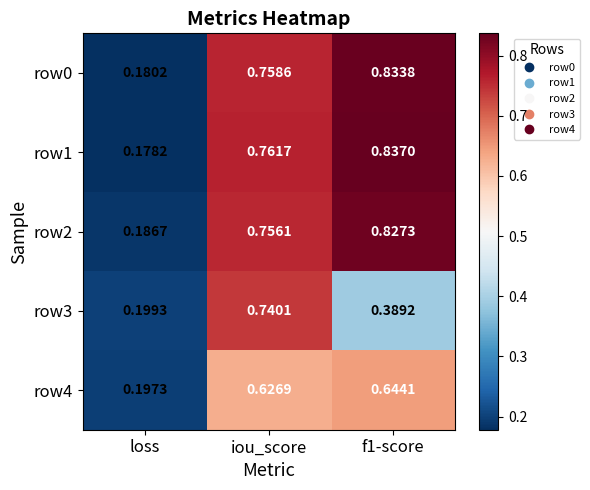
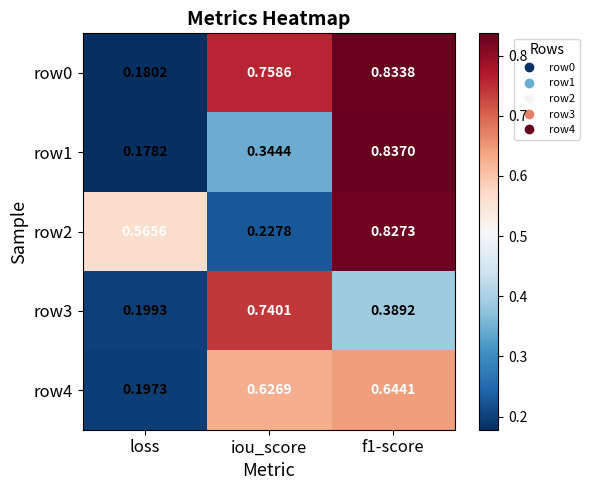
  {
    "row0": {
      "loss": 0.1802,
      "iou_score": 0.7586,
      "f1-score": 0.8338
    },
    "row1": {
      "loss": 0.1782,
-     "iou_score": 0.7617,
+     "iou_score": 0.3444,
      "f1-score": 0.8370
    },
    "row2": {
-     "loss": 0.1867,
-     "iou_score": 0.7561,
+     "loss": 0.5656,
+     "iou_score": 0.2278,
      "f1-score": 0.8273
    },
    "row3": {
      "loss": 0.1993,
      "iou_score": 0.7401,
      "f1-score": 0.3892
    },
    "row4": {
      "loss": 0.1973,
      "iou_score": 0.6269,
      "f1-score": 0.6441
    }
  }
